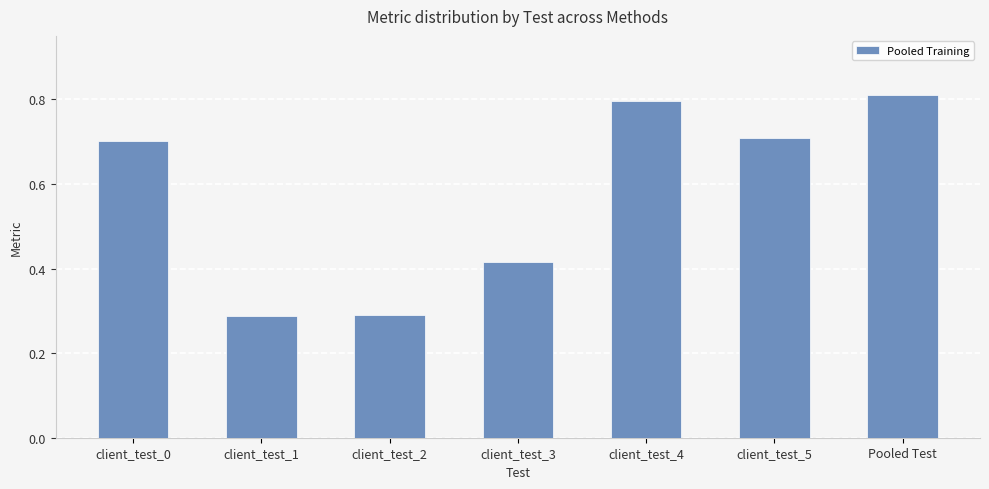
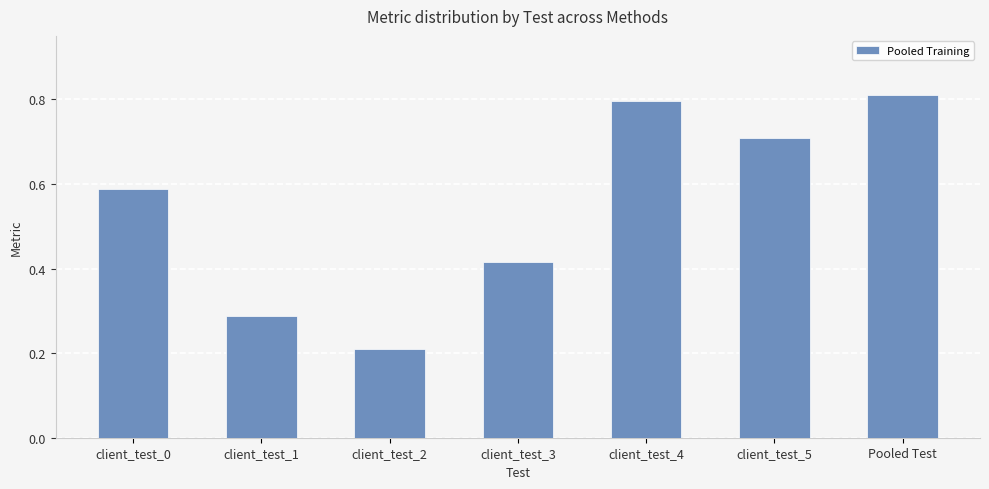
  {
-   "client_test_0": 0.70,
+   "client_test_0": 0.59,
    "client_test_1": 0.29,
-   "client_test_2": 0.29,
+   "client_test_2": 0.21,
    "client_test_3": 0.42,
    "client_test_4": 0.80,
    "client_test_5": 0.71,
    "Pooled Test": 0.81
  }
